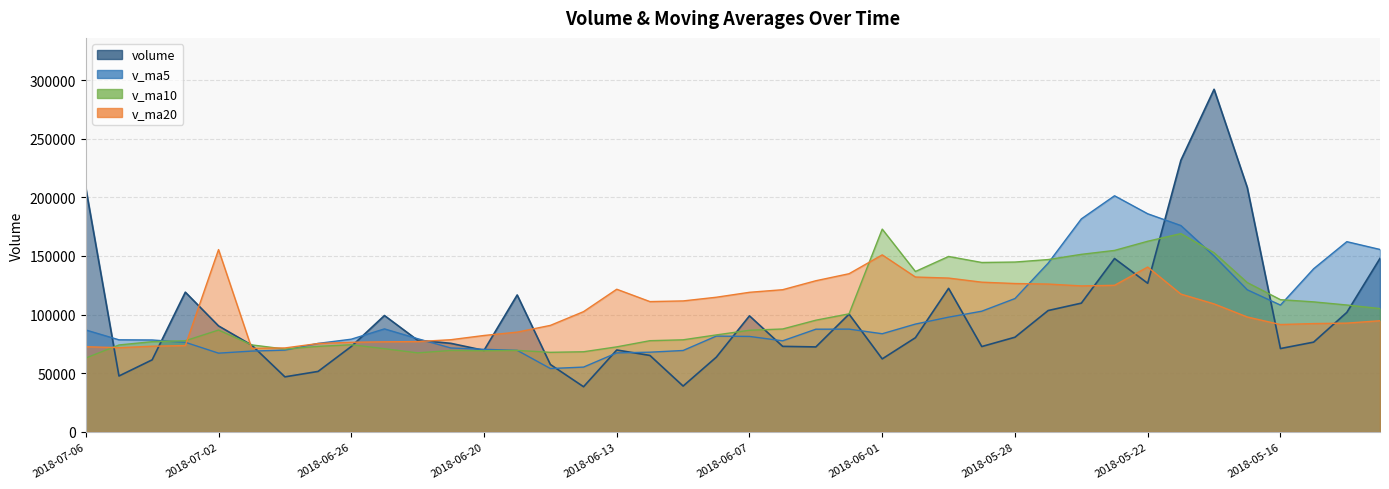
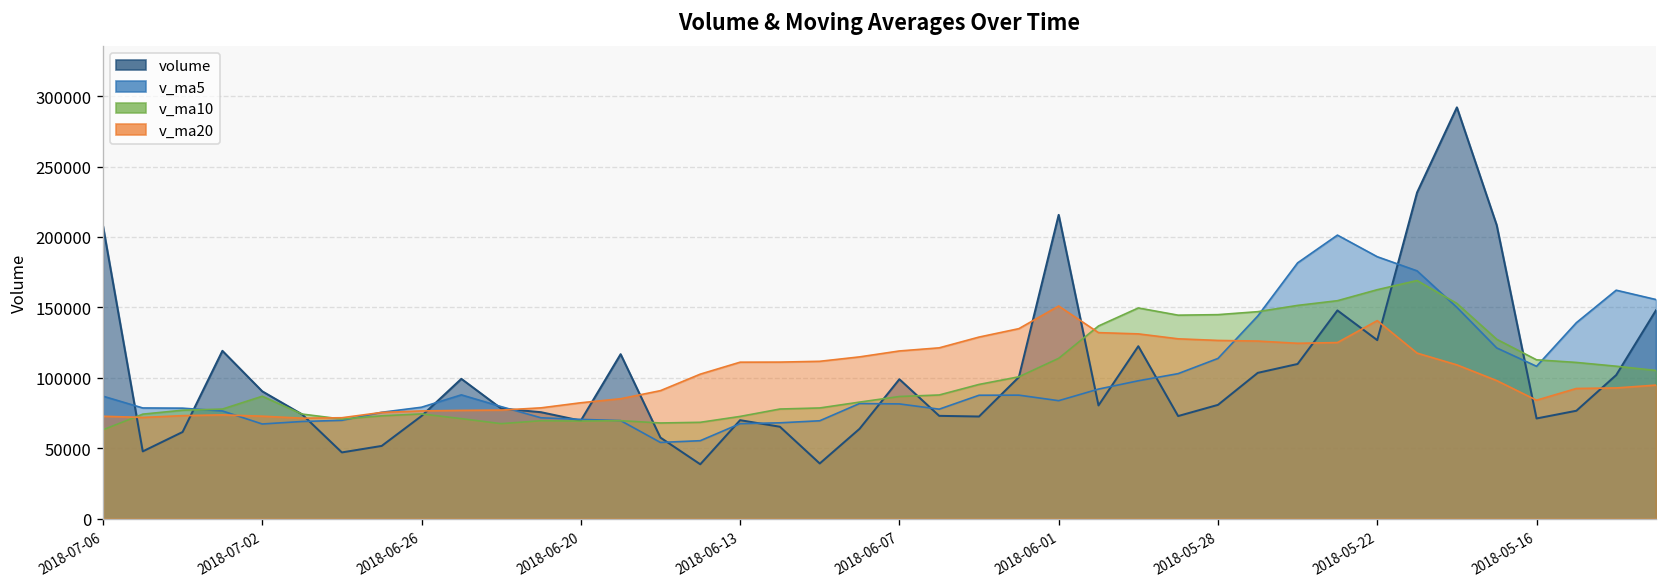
  {
    "volume": {
      "2018-07-06": 208000,
      "2018-07-02": 90000,
      "2018-06-13": 70000,
      "2018-06-07": 99000,
-     "2018-06-01": 62000,
+     "2018-06-01": 216000,
      "2018-05-28": 81000,
      "2018-05-22": 127000,
      "2018-05-16": 71000
    },
    "v_ma5": {
      "2018-07-06": 87000,
      "2018-07-02": 67000,
      "2018-06-26": 79000,
      "2018-06-13": 67000,
      "2018-06-07": 81000,
      "2018-06-01": 84000,
      "2018-05-28": 114000,
      "2018-05-22": 186000,
      "2018-05-16": 108000
    },
    "v_ma10": {
      "2018-07-06": 63000,
      "2018-07-02": 87000,
      "2018-06-13": 73000,
      "2018-06-07": 87000,
-     "2018-06-01": 173000,
+     "2018-06-01": 114000,
      "2018-05-28": 145000,
      "2018-05-22": 163000,
      "2018-05-16": 113000
    },
    "v_ma20": {
      "2018-07-06": 73000,
-     "2018-07-02": 155000,
+     "2018-07-02": 73000,
      "2018-06-20": 82000,
-     "2018-06-13": 122000,
+     "2018-06-13": 111000,
      "2018-06-07": 119000,
      "2018-06-01": 151000,
      "2018-05-28": 127000,
      "2018-05-22": 141000,
-     "2018-05-16": 92000
+     "2018-05-16": 84000
    }
  }
